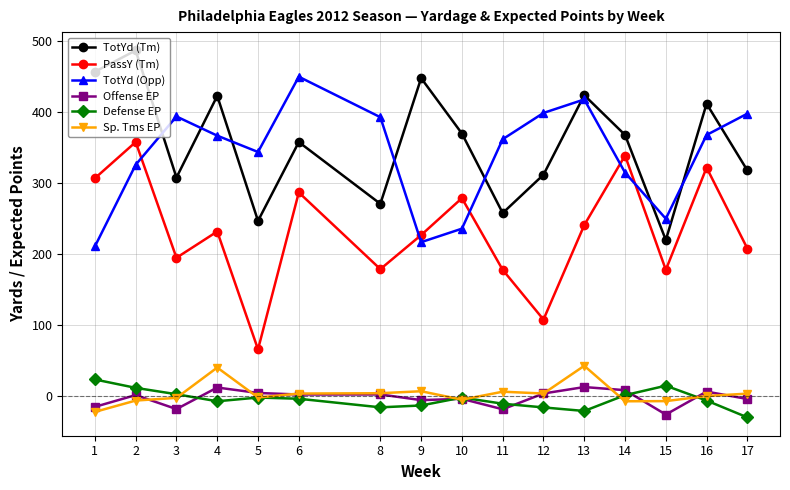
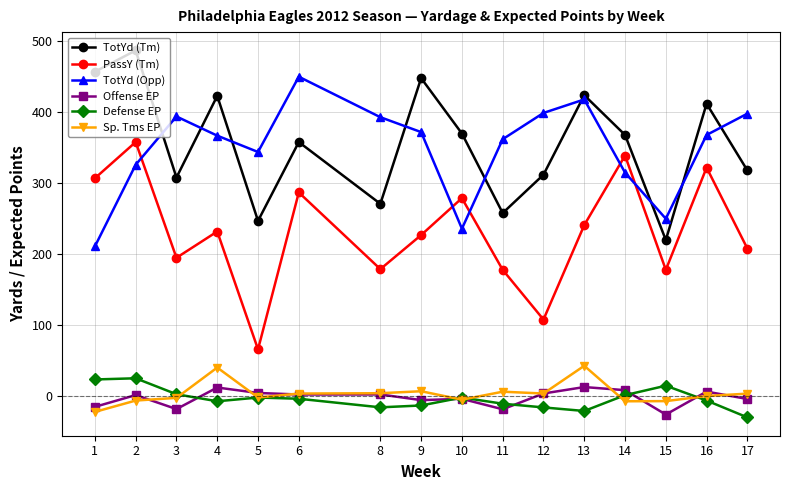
  {
    "TotYd (Tm)": {
      "3": 310,
      "4": 420,
      "5": 250,
      "6": 360,
      "8": 270,
      "9": 450,
      "10": 370,
      "11": 260,
      "12": 310,
      "13": 420,
      "14": 370,
      "15": 220,
      "16": 410,
      "17": 320
    },
    "PassY (Tm)": {
      "1": 310,
      "2": 360,
      "3": 190,
      "4": 230,
      "5": 70,
      "6": 290,
      "8": 180,
      "9": 230,
      "10": 280,
      "11": 180,
      "12": 110,
      "13": 240,
      "14": 340,
      "15": 180,
      "16": 320,
      "17": 210
    },
    "TotYd (Opp)": {
      "1": 210,
      "2": 330,
      "3": 390,
      "4": 370,
      "5": 340,
      "6": 450,
      "8": 390,
-     "9": 220,
+     "9": 370,
      "10": 240,
      "11": 360,
      "12": 400,
      "13": 420,
      "14": 310,
      "15": 250,
      "16": 370,
      "17": 400
    },
    "Offense EP": {
      "1": -20,
      "2": 0,
      "3": -20,
      "4": 10,
      "5": 0,
      "9": -10,
      "11": -20,
      "13": 10,
      "14": 10,
      "15": -30,
      "16": 10,
      "17": 0
    },
    "Defense EP": {
      "1": 20,
-     "2": 10,
+     "2": 20,
      "3": 0,
      "4": -10,
      "6": 0,
      "8": -20,
      "9": -10,
      "11": -10,
      "12": -20,
      "13": -20,
      "14": 0,
      "15": 10,
      "16": -10,
      "17": -30
    },
    "Sp. Tms EP": {
      "1": -20,
      "2": -10,
      "3": 0,
      "4": 40,
      "9": 10,
      "11": 10,
      "13": 40,
      "14": -10,
      "15": -10,
      "16": 0,
      "17": 0
    }
  }
